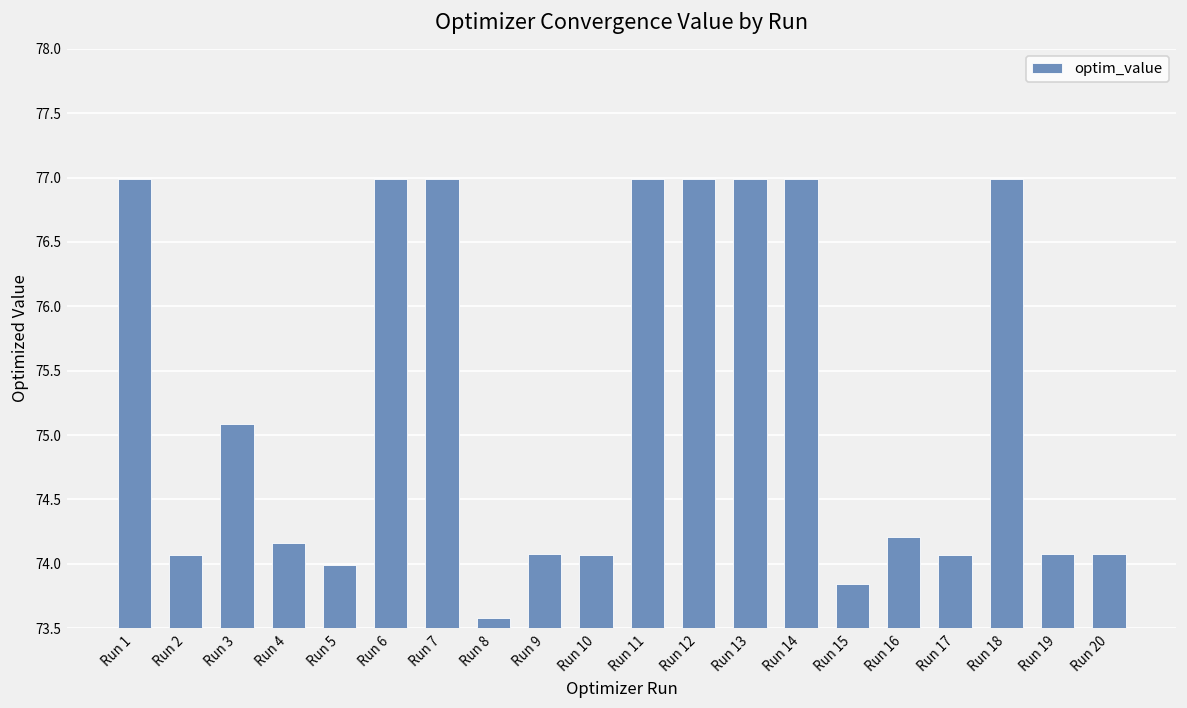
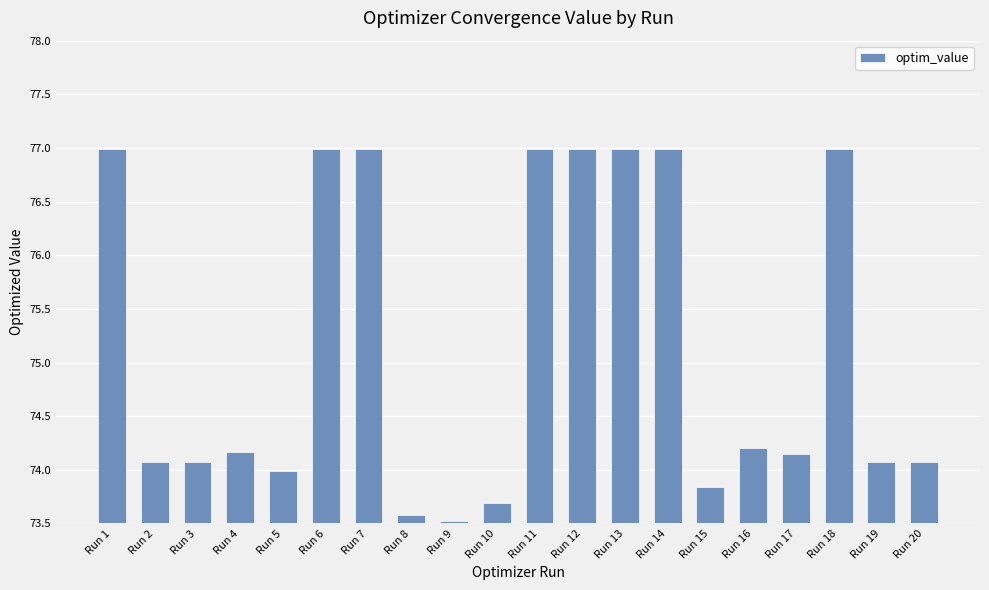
  {
    "Run 1": 76.99,
    "Run 2": 74.07,
-   "Run 3": 75.08,
+   "Run 3": 74.08,
    "Run 4": 74.17,
    "Run 5": 73.99,
    "Run 6": 76.99,
    "Run 7": 76.99,
    "Run 8": 73.58,
-   "Run 9": 74.07,
-   "Run 10": 74.07,
+   "Run 9": 73.53,
+   "Run 10": 73.69,
    "Run 11": 76.99,
    "Run 12": 76.99,
    "Run 13": 76.99,
    "Run 14": 76.99,
    "Run 15": 73.84,
    "Run 16": 74.21,
-   "Run 17": 74.07,
+   "Run 17": 74.15,
    "Run 18": 76.99,
    "Run 19": 74.07,
    "Run 20": 74.07
  }
